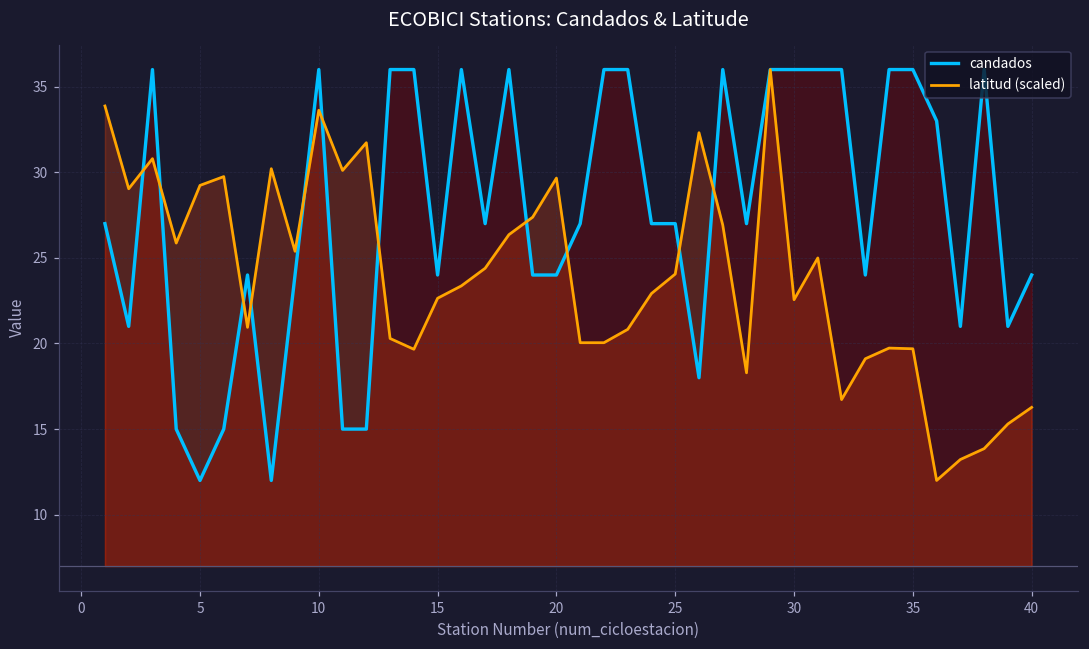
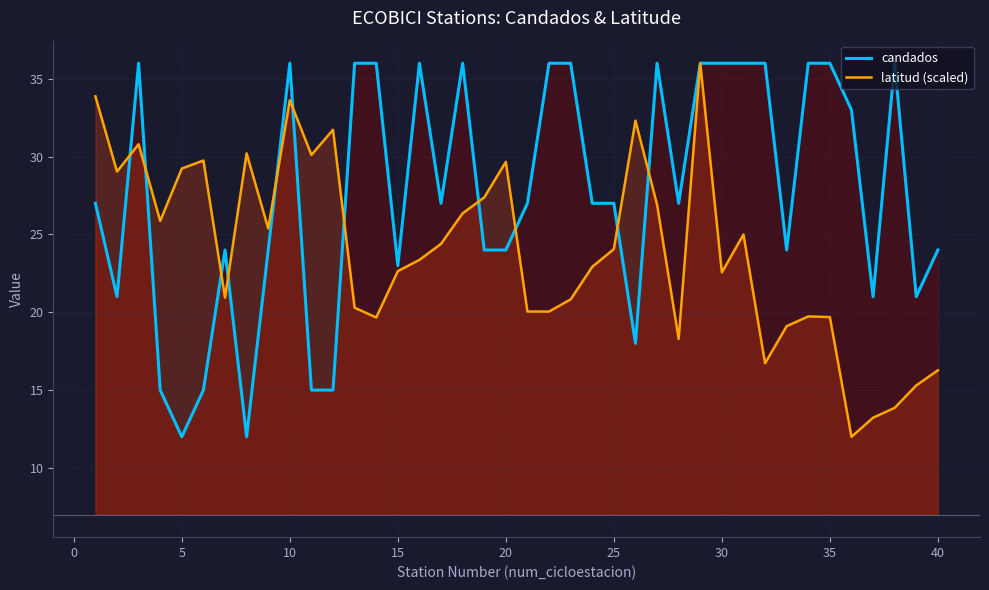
  {
    "candados": {
      "5": 12,
      "10": 36,
-     "15": 24,
+     "15": 23,
      "20": 24,
      "25": 27,
      "30": 36,
      "35": 36,
      "40": 24
    },
    "latitud (scaled)": {
      "5": 29.2,
      "10": 33.6,
      "15": 22.6,
      "20": 29.7,
      "25": 24,
      "30": 22.6,
      "35": 19.7,
      "40": 16.3
    }
  }
